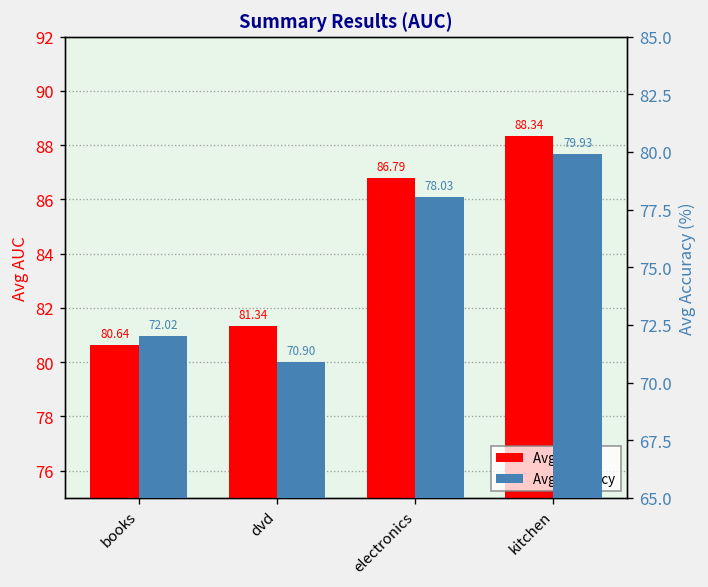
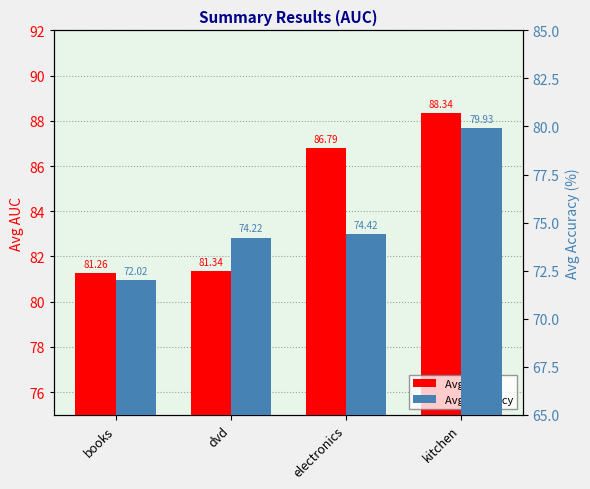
  {
    "Avg AUC": {
-     "books": 80.64,
+     "books": 81.26,
      "dvd": 81.34,
      "electronics": 86.79,
      "kitchen": 88.34
    },
    "Avg Accuracy": {
      "books": 72.02,
-     "dvd": 70.90,
-     "electronics": 78.03,
+     "dvd": 74.22,
+     "electronics": 74.42,
      "kitchen": 79.93
    }
  }
